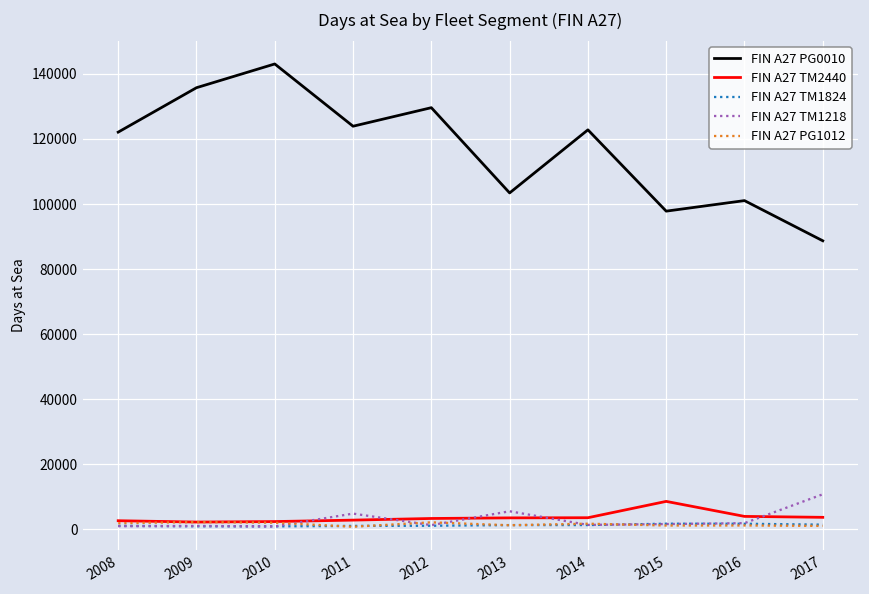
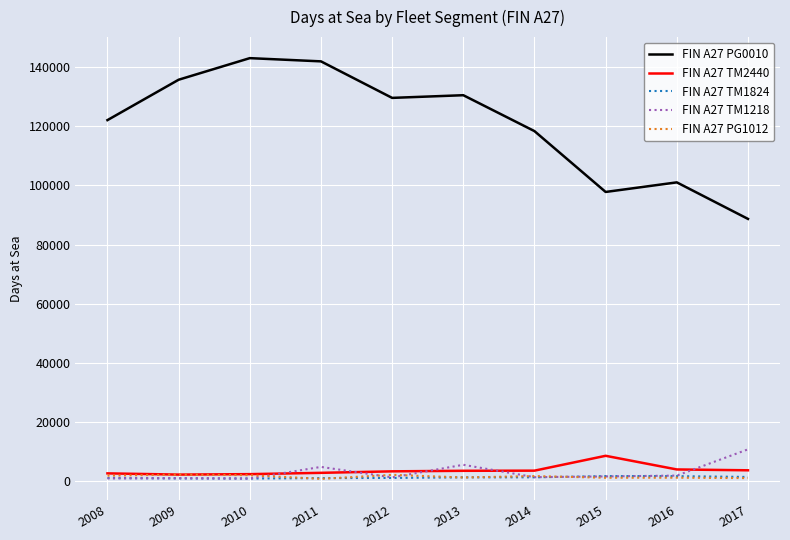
  {
    "FIN A27 PG0010": {
      "2008": 122000,
      "2009": 136000,
      "2010": 143000,
-     "2011": 124000,
+     "2011": 142000,
      "2012": 130000,
-     "2013": 103000,
-     "2014": 123000,
+     "2013": 131000,
+     "2014": 118000,
      "2015": 98000,
      "2016": 101000,
      "2017": 89000
    },
    "FIN A27 TM2440": {
      "2011": 3000,
      "2012": 3000,
      "2013": 4000,
      "2014": 4000,
      "2015": 9000,
      "2016": 4000,
      "2017": 4000
    },
    "FIN A27 TM1218": {
      "2011": 5000,
      "2013": 6000,
      "2017": 11000
    },
    "FIN A27 PG1012": {
      "2012": 2000
    }
  }
